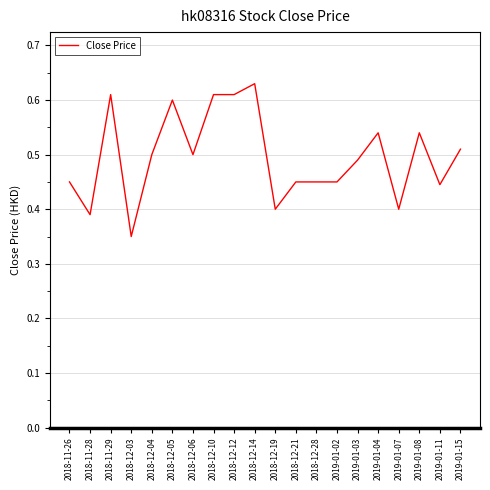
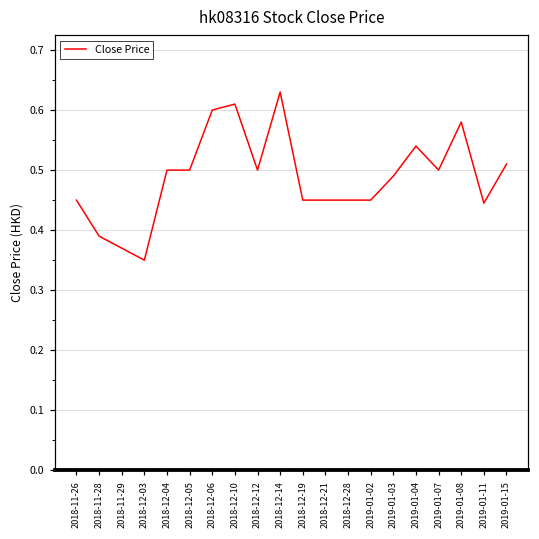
  {
    "2018-11-26": 0.45,
    "2018-11-28": 0.39,
-   "2018-11-29": 0.61,
+   "2018-11-29": 0.37,
    "2018-12-03": 0.35,
    "2018-12-04": 0.50,
-   "2018-12-05": 0.6,
-   "2018-12-06": 0.5,
+   "2018-12-05": 0.5,
+   "2018-12-06": 0.6,
    "2018-12-10": 0.61,
-   "2018-12-12": 0.61,
+   "2018-12-12": 0.50,
    "2018-12-14": 0.63,
-   "2018-12-19": 0.40,
+   "2018-12-19": 0.45,
    "2018-12-21": 0.45,
    "2018-12-28": 0.45,
    "2019-01-02": 0.45,
    "2019-01-03": 0.49,
    "2019-01-04": 0.54,
-   "2019-01-07": 0.4,
-   "2019-01-08": 0.54,
+   "2019-01-07": 0.5,
+   "2019-01-08": 0.58,
    "2019-01-11": 0.45,
    "2019-01-15": 0.51
  }
